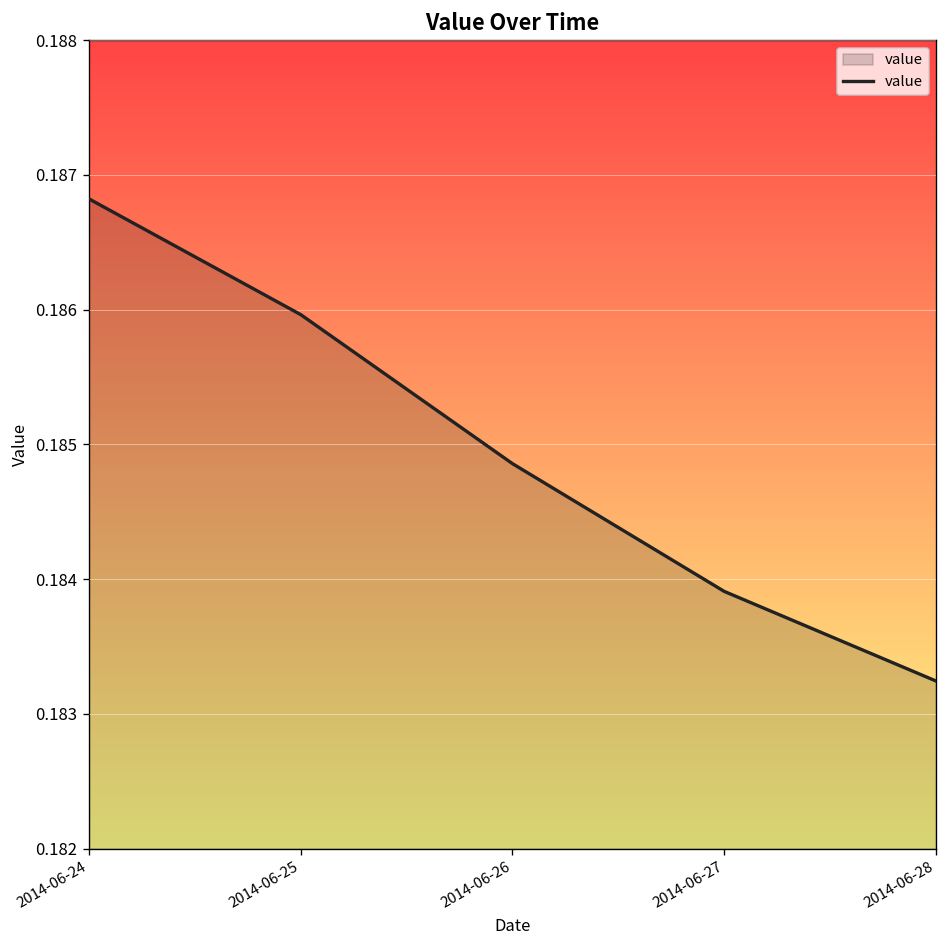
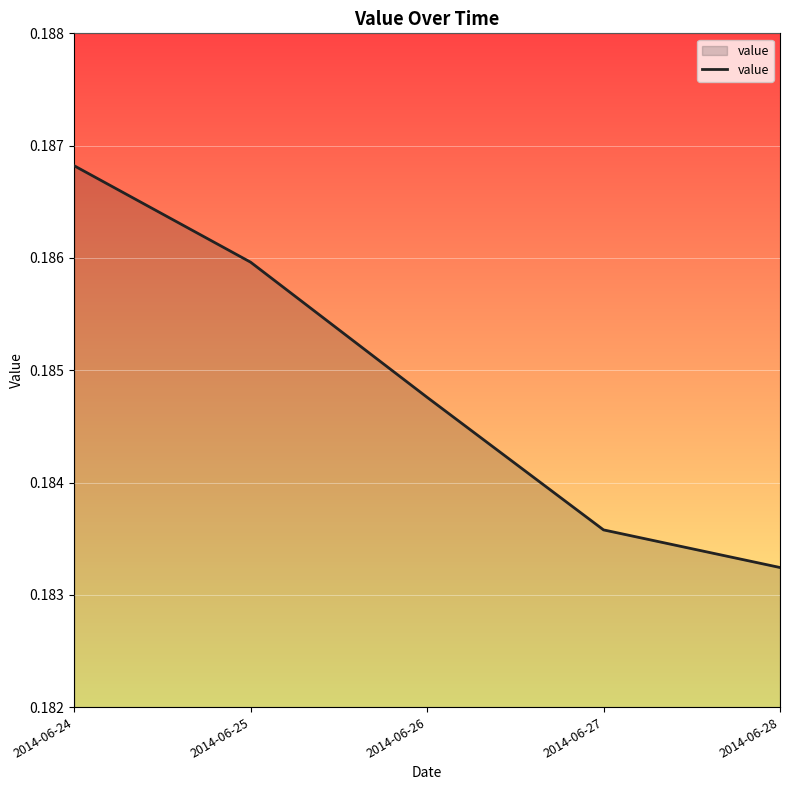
  {
    "2014-06-24": 0.18682,
    "2014-06-25": 0.18596,
-   "2014-06-26": 0.18486,
-   "2014-06-27": 0.18391,
+   "2014-06-26": 0.18476,
+   "2014-06-27": 0.18358,
    "2014-06-28": 0.18324
  }
